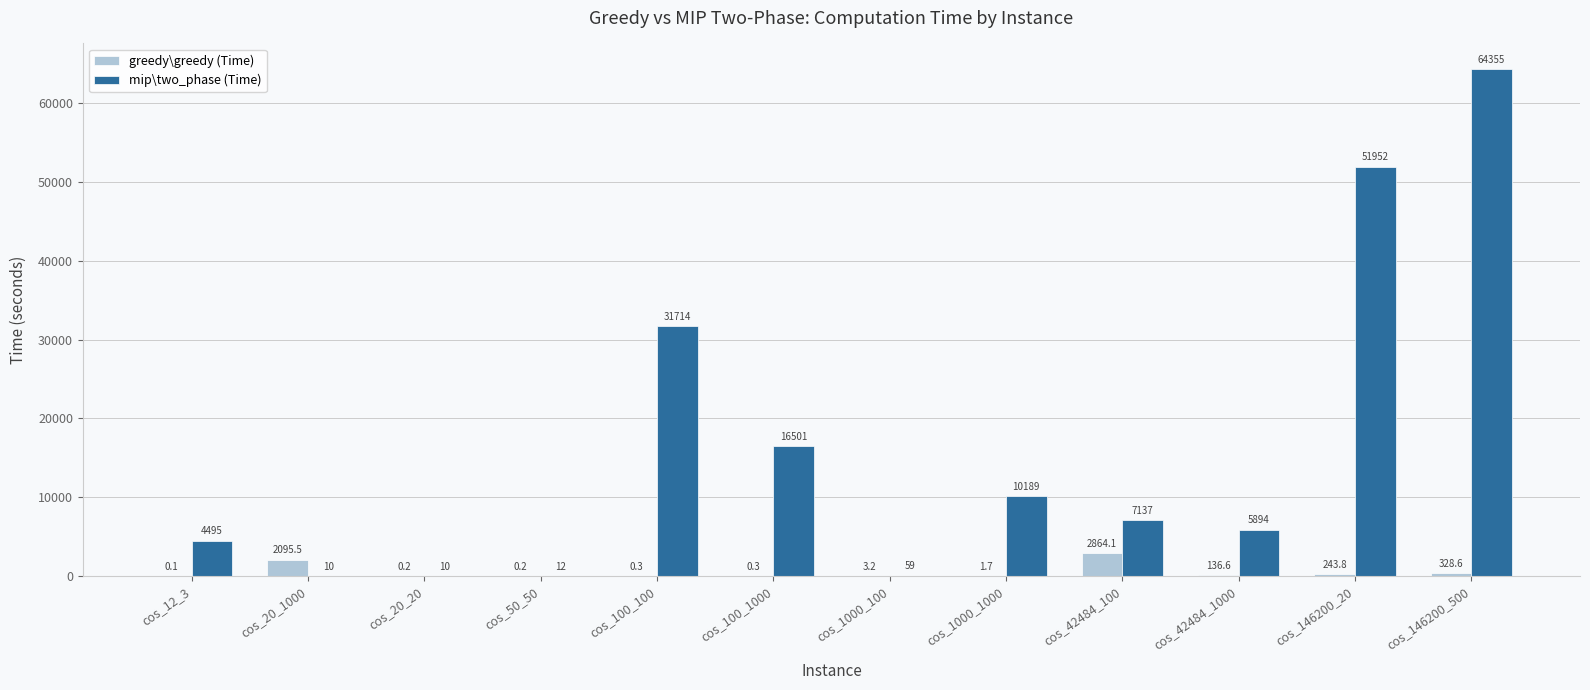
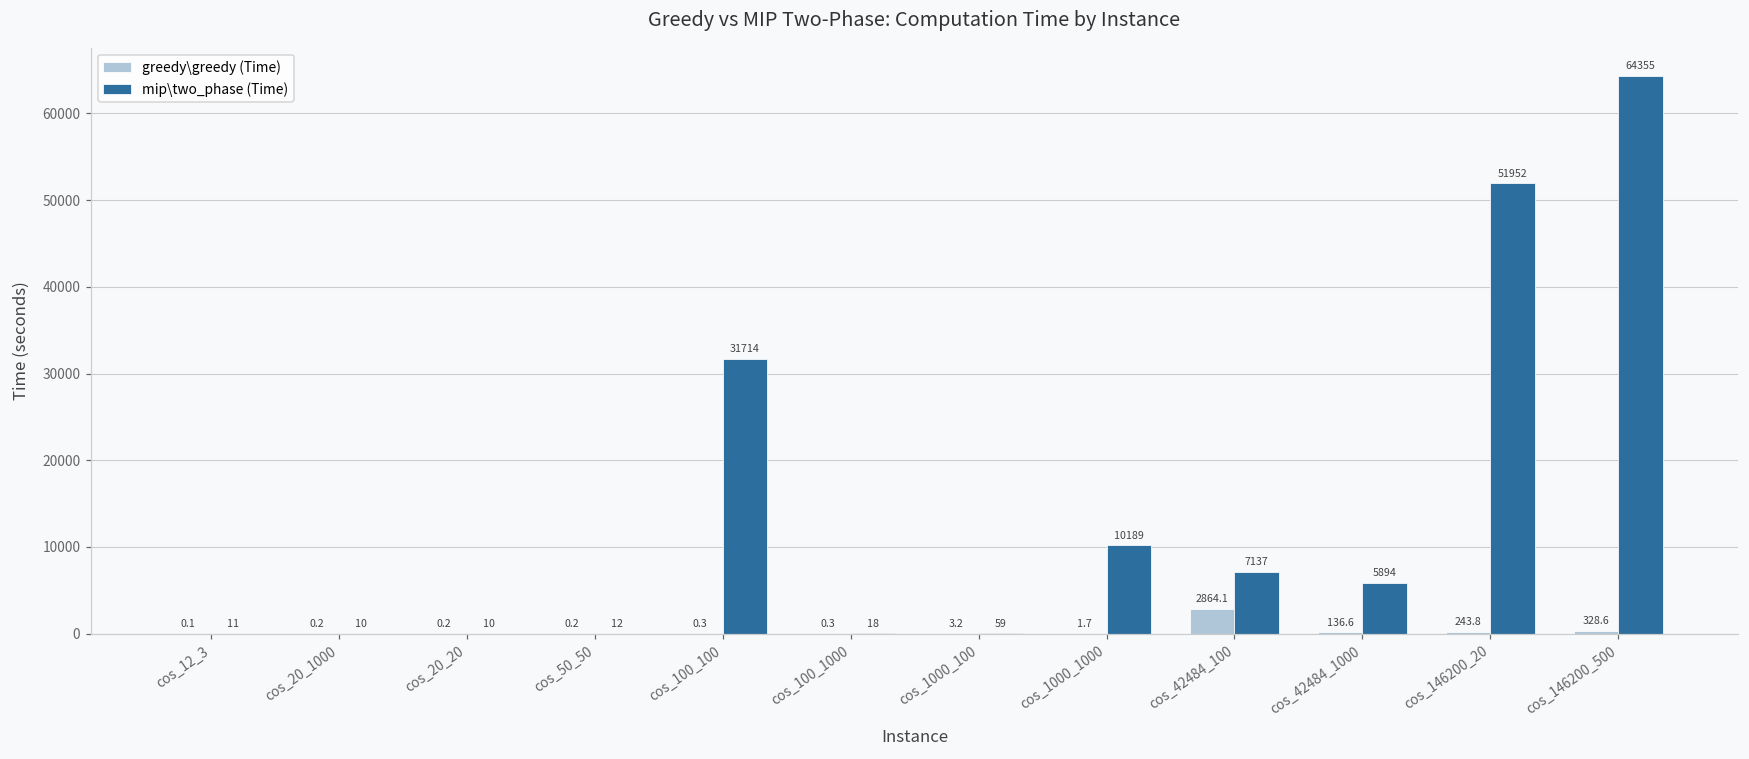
  {
    "greedy\\greedy (Time)": {
      "cos_12_3": 0.1,
-     "cos_20_1000": 2095.5,
+     "cos_20_1000": 0.2,
      "cos_20_20": 0.2,
      "cos_50_50": 0.2,
      "cos_100_100": 0.3,
      "cos_100_1000": 0.3,
      "cos_1000_100": 3.2,
      "cos_1000_1000": 1.7,
      "cos_42484_100": 2864.1,
      "cos_42484_1000": 136.6,
      "cos_146200_20": 243.8,
      "cos_146200_500": 328.6
    },
    "mip\\two_phase (Time)": {
-     "cos_12_3": 4495,
+     "cos_12_3": 11,
      "cos_20_1000": 10,
      "cos_20_20": 10,
      "cos_50_50": 12,
      "cos_100_100": 31714,
-     "cos_100_1000": 16501,
+     "cos_100_1000": 18,
      "cos_1000_100": 59,
      "cos_1000_1000": 10189,
      "cos_42484_100": 7137,
      "cos_42484_1000": 5894,
      "cos_146200_20": 51952,
      "cos_146200_500": 64355
    }
  }
